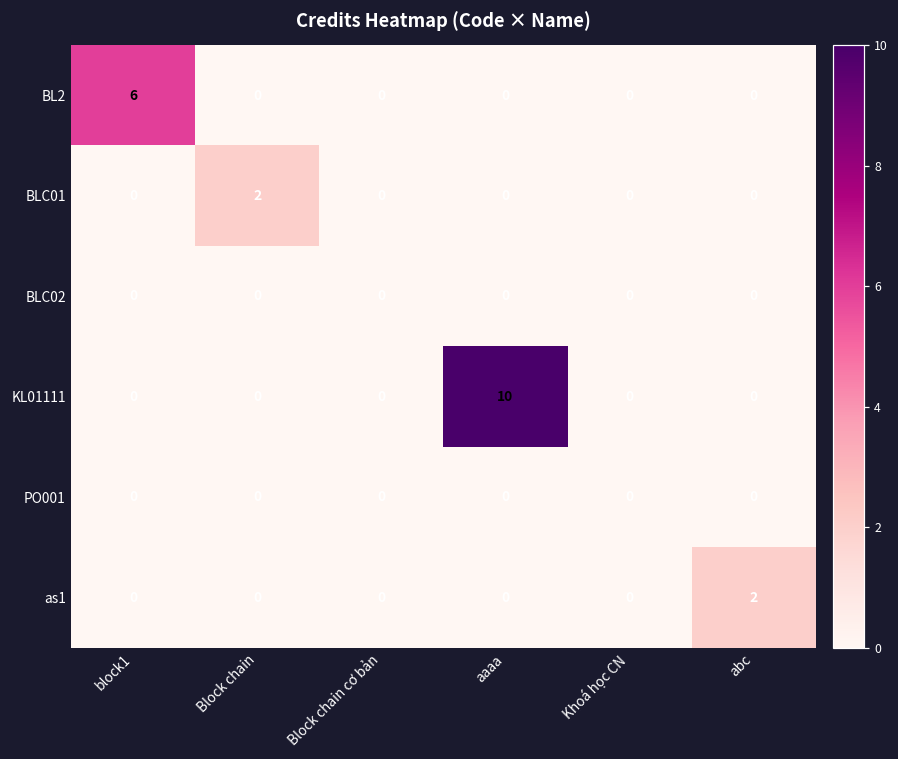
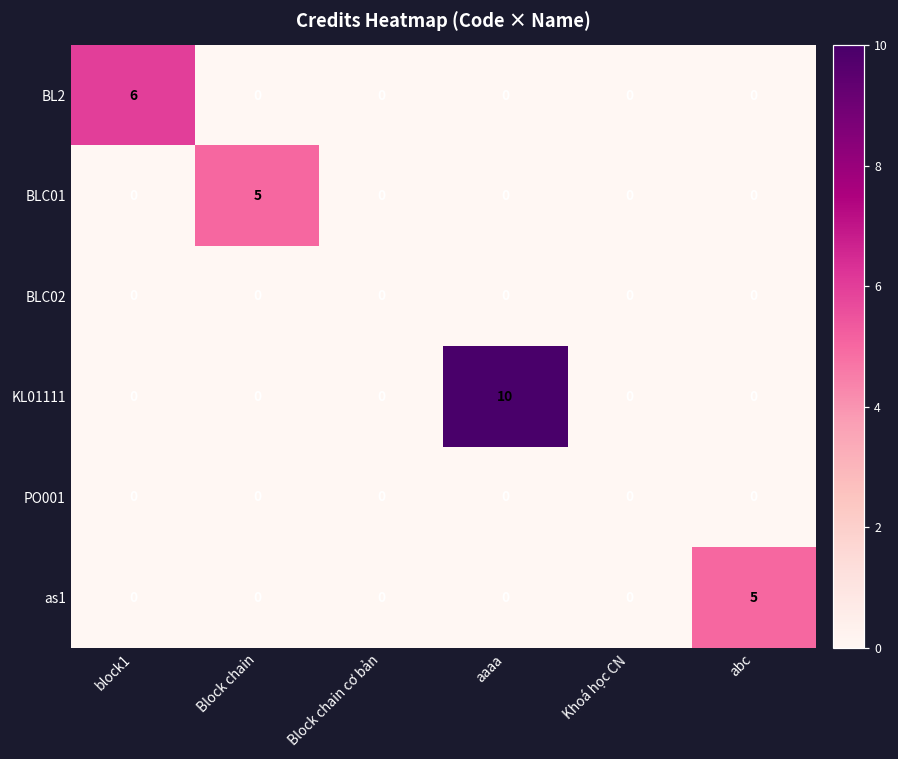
  {
    "BL2": {
      "block1": 6
    },
    "BLC01": {
-     "Block chain": 2
+     "Block chain": 5
    },
    "KL01111": {
      "aaaa": 10
    },
    "as1": {
-     "abc": 2
+     "abc": 5
    }
  }
